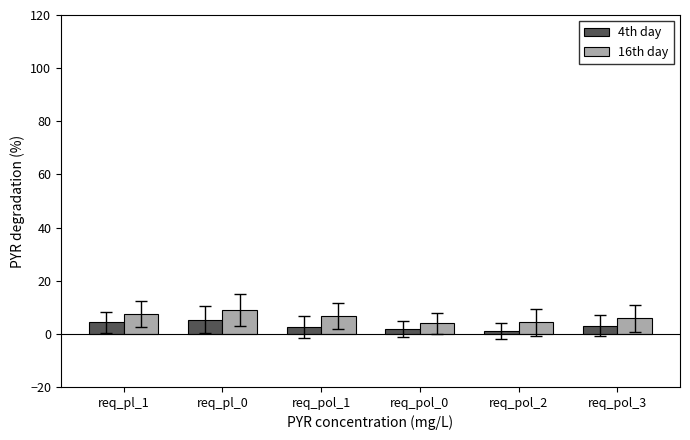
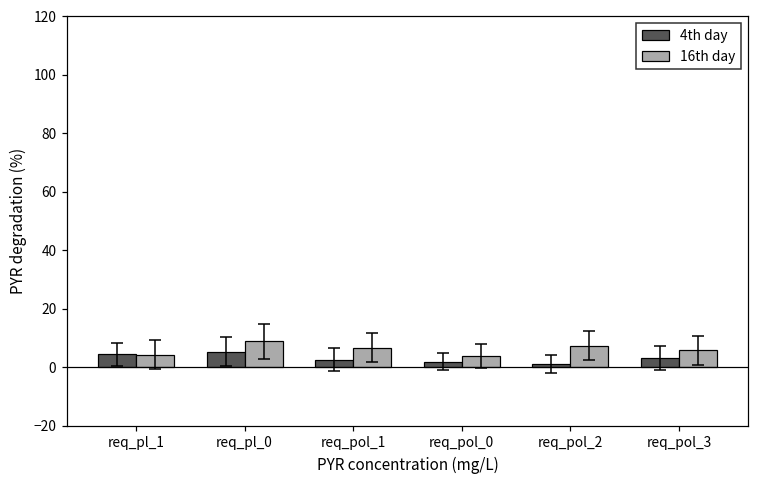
  {
    "4th day": {
      "req_pl_1": 4,
      "req_pl_0": 5,
      "req_pol_1": 3,
      "req_pol_0": 2,
      "req_pol_2": 1,
      "req_pol_3": 3
    },
    "16th day": {
-     "req_pl_1": 7,
+     "req_pl_1": 4,
      "req_pl_0": 9,
      "req_pol_1": 7,
      "req_pol_0": 4,
-     "req_pol_2": 4,
+     "req_pol_2": 7,
      "req_pol_3": 6
    }
  }
